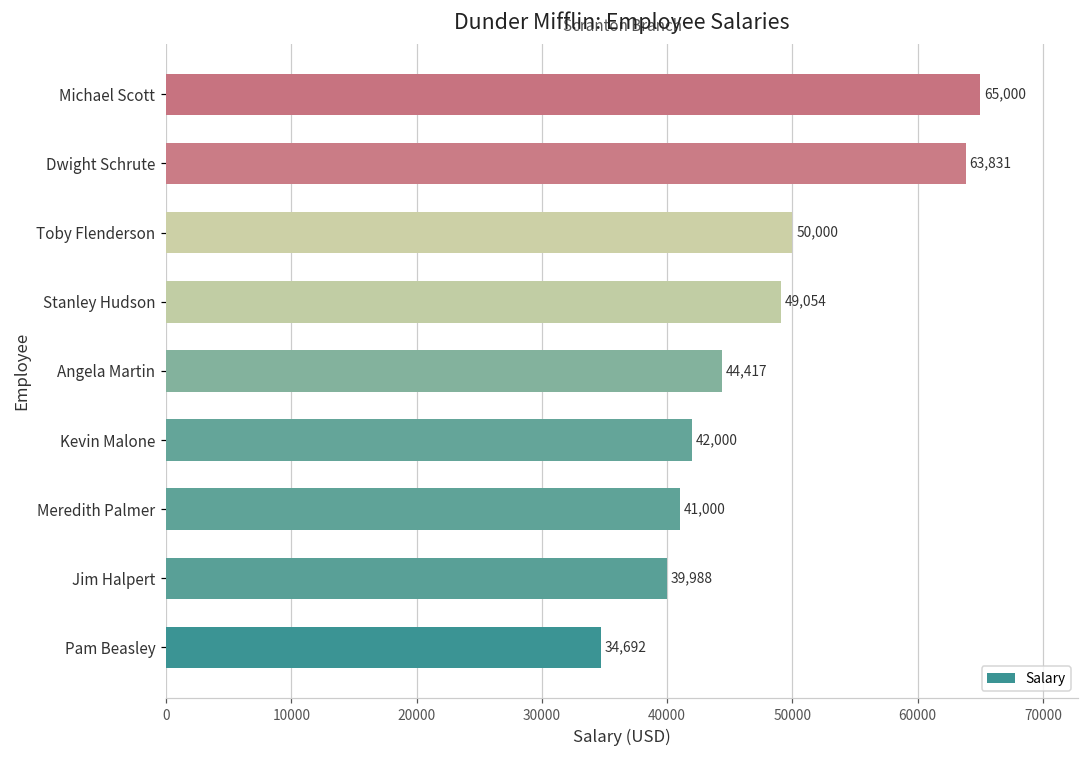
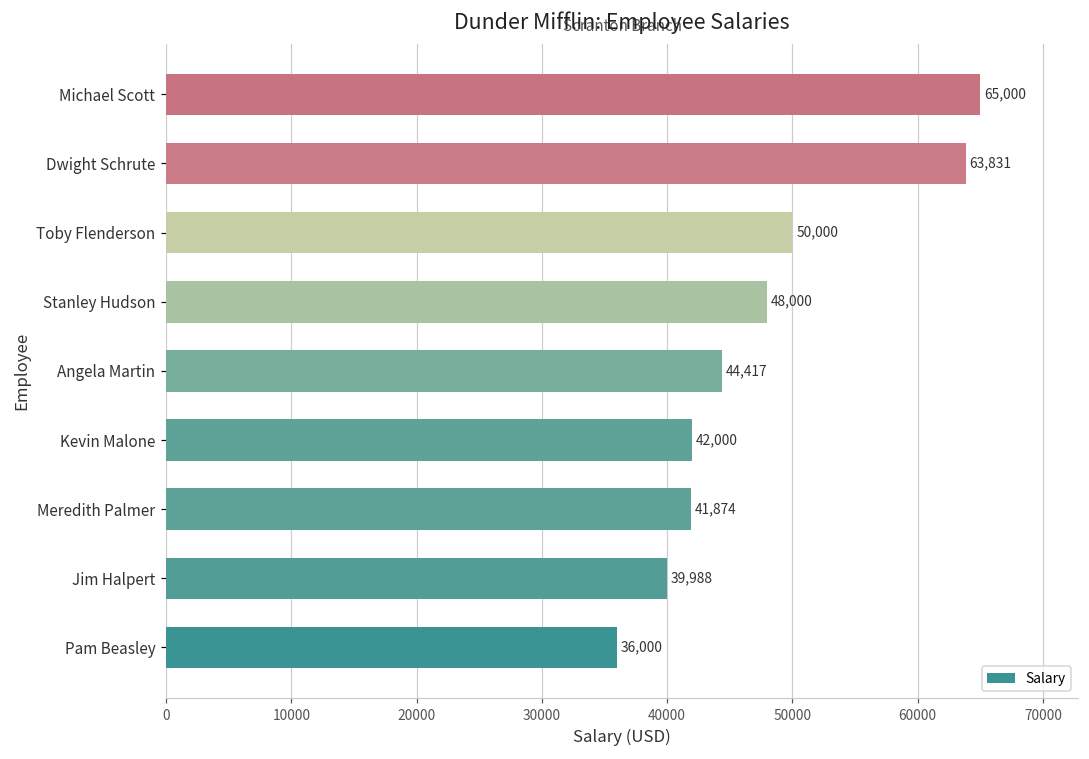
  {
    "Michael Scott": "65,000",
    "Dwight Schrute": "63,831",
    "Toby Flenderson": "50,000",
-   "Stanley Hudson": "49,054",
+   "Stanley Hudson": "48,000",
    "Angela Martin": "44,417",
    "Kevin Malone": "42,000",
-   "Meredith Palmer": "41,000",
+   "Meredith Palmer": "41,874",
    "Jim Halpert": "39,988",
-   "Pam Beasley": "34,692"
+   "Pam Beasley": "36,000"
  }
